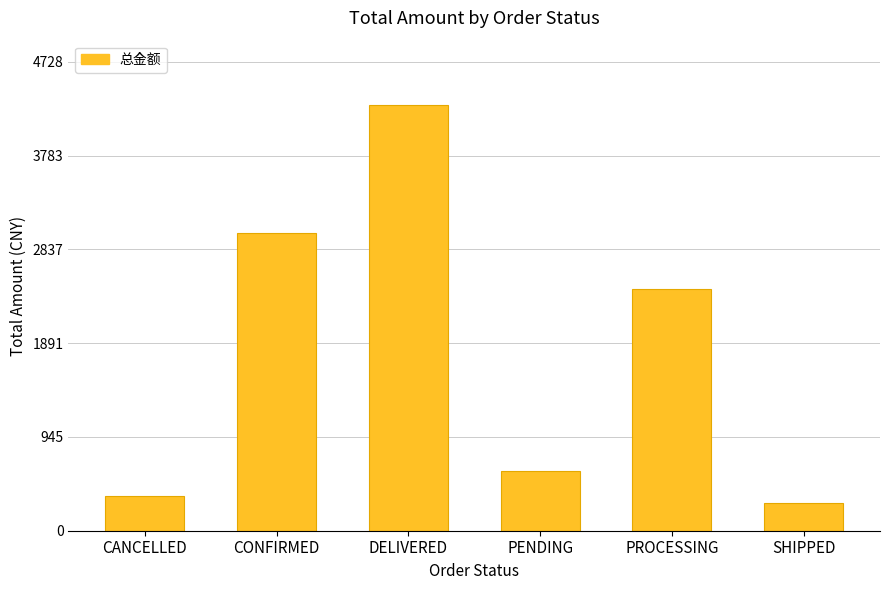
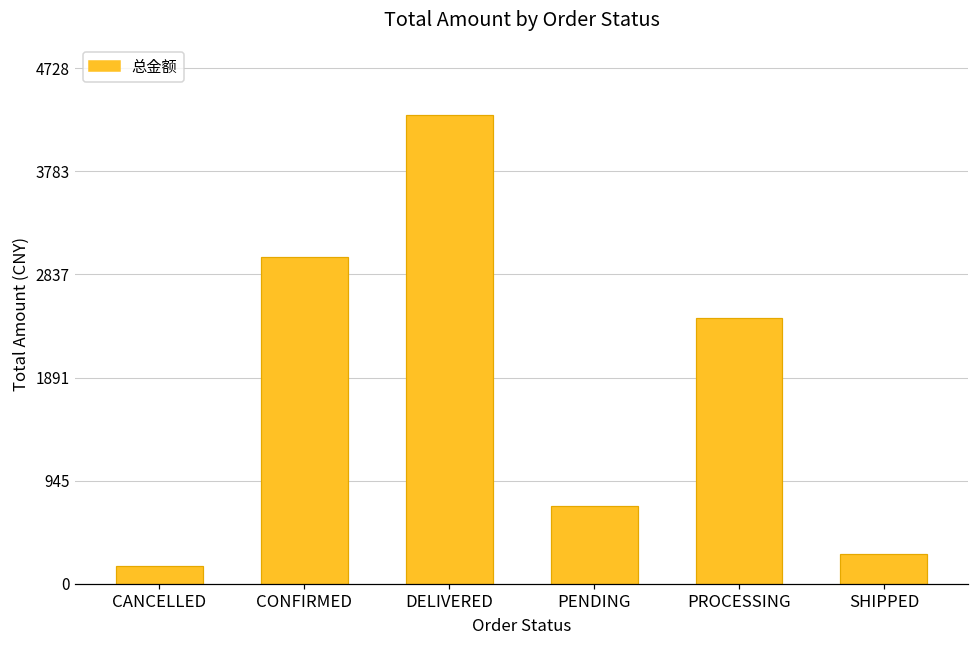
  {
-   "CANCELLED": 400,
+   "CANCELLED": 200,
    "CONFIRMED": 3000,
    "DELIVERED": 4300,
-   "PENDING": 600,
+   "PENDING": 700,
    "PROCESSING": 2400,
    "SHIPPED": 300
  }
